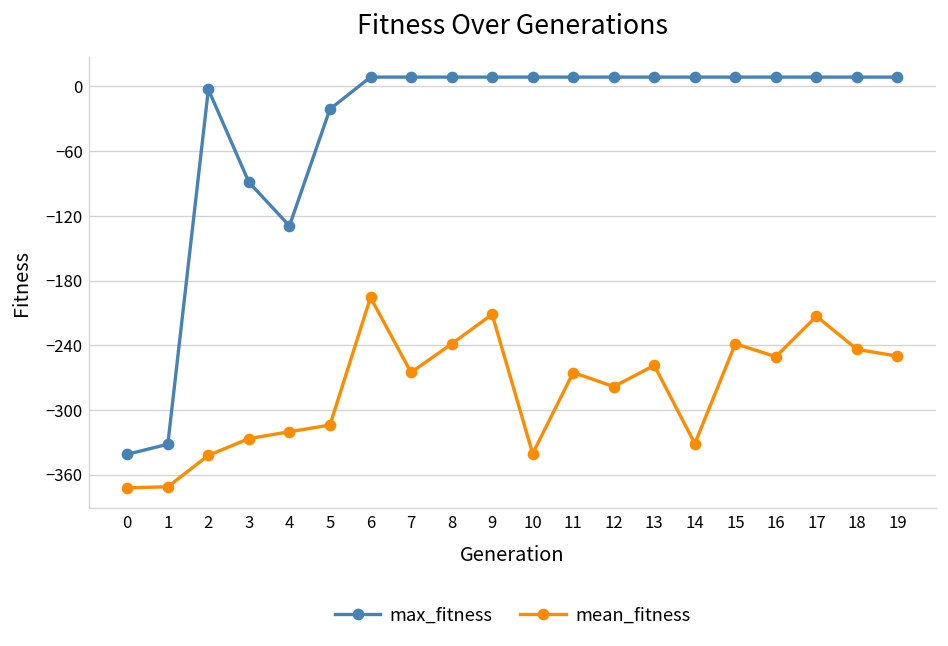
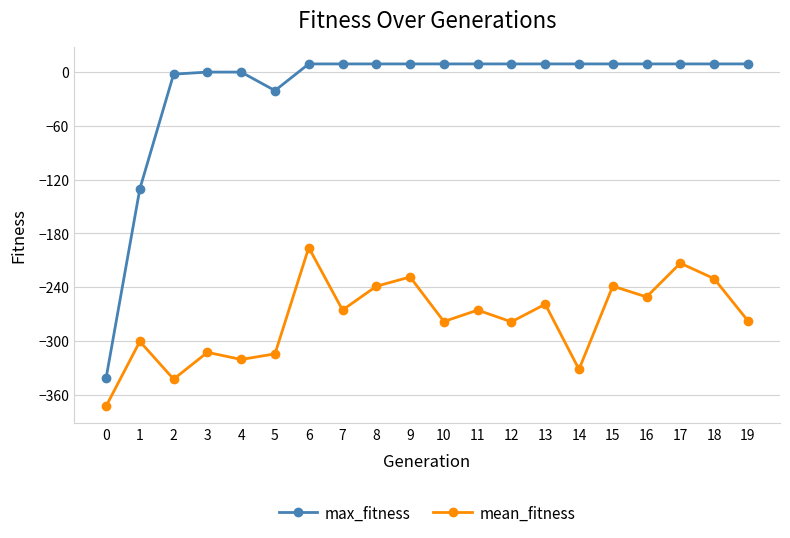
  {
    "max_fitness": {
      "0": -340,
-     "1": -330,
+     "1": -130,
      "2": 0,
-     "3": -90,
-     "4": -130,
+     "3": 0,
+     "4": 0,
      "5": -20,
      "6": 10,
      "7": 10,
      "8": 10,
      "9": 10,
      "10": 10,
      "11": 10,
      "12": 10,
      "13": 10,
      "14": 10,
      "15": 10,
      "16": 10,
      "17": 10,
      "18": 10,
      "19": 10
    },
    "mean_fitness": {
      "0": -370,
-     "1": -370,
+     "1": -300,
      "2": -340,
-     "3": -330,
+     "3": -310,
      "4": -320,
      "5": -310,
      "6": -200,
      "7": -270,
      "8": -240,
-     "9": -210,
-     "10": -340,
+     "9": -230,
+     "10": -280,
      "11": -270,
      "12": -280,
      "13": -260,
      "14": -330,
      "15": -240,
      "16": -250,
      "17": -210,
-     "18": -240,
-     "19": -250
+     "18": -230,
+     "19": -280
    }
  }
